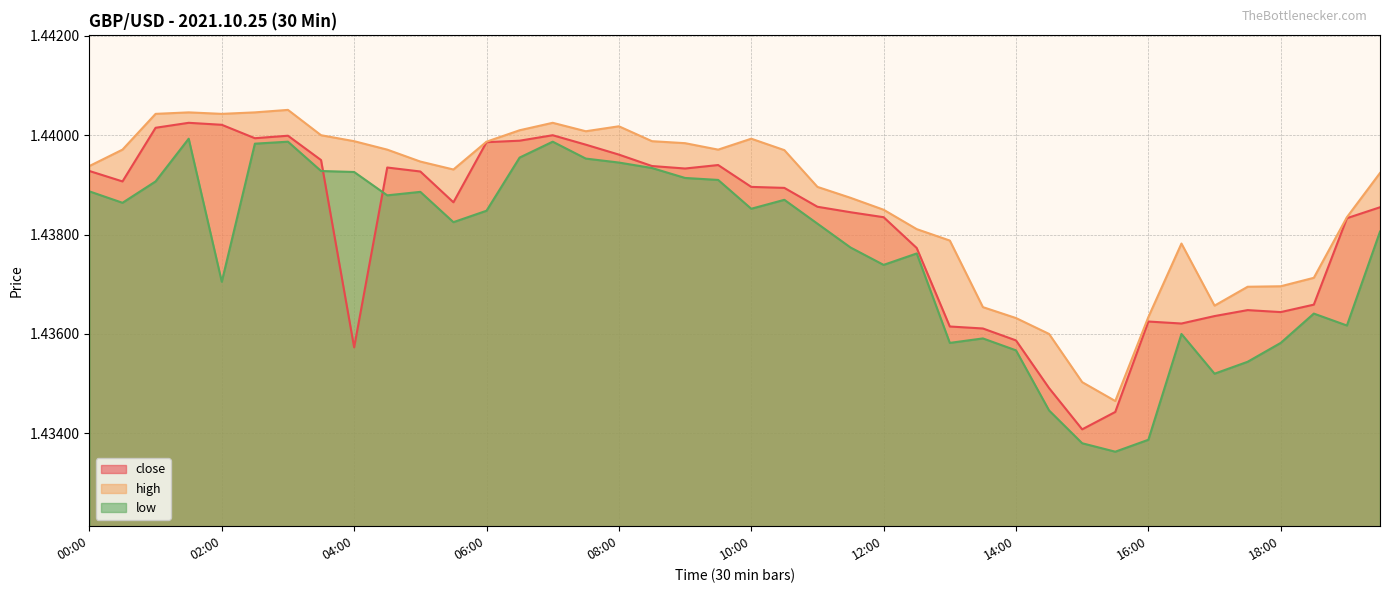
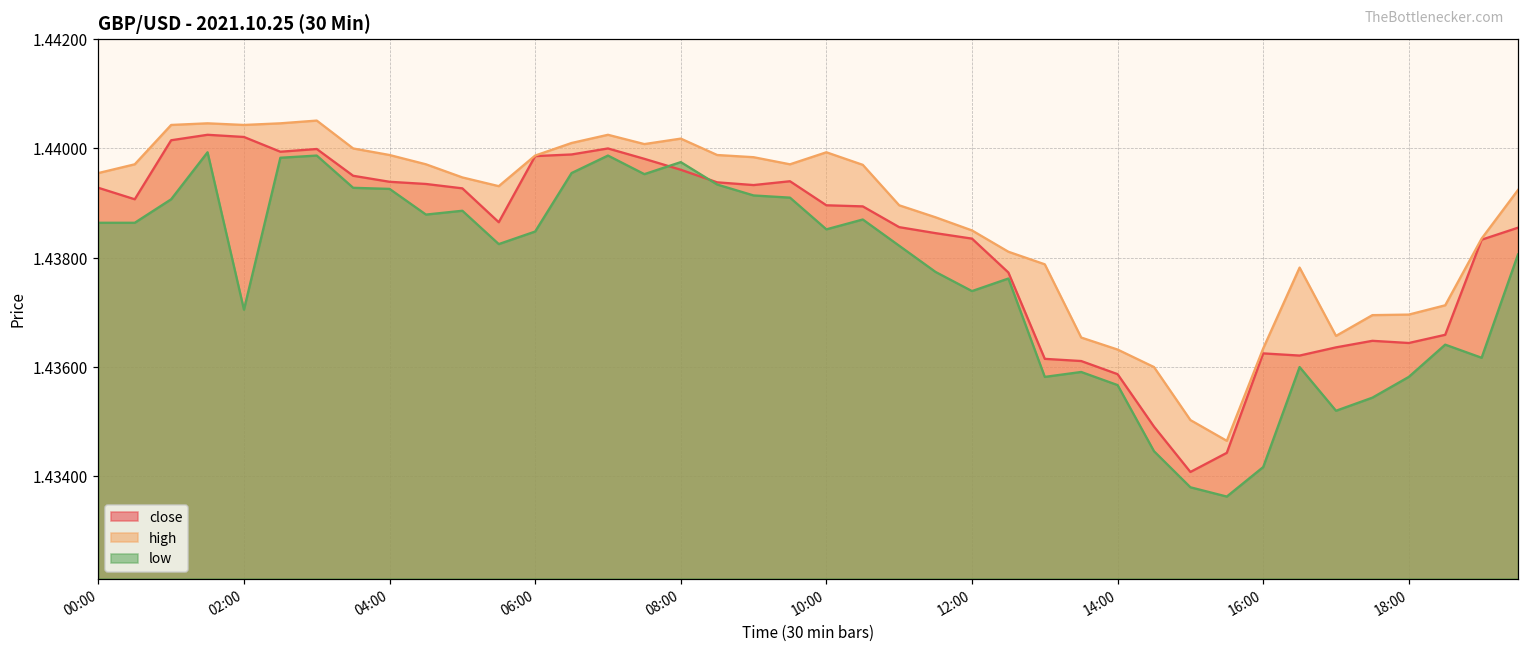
  {
    "close": {
      "00:00": 1.4393,
      "02:00": 1.4402,
-     "04:00": 1.4357,
+     "04:00": 1.4394,
      "08:00": 1.4396,
      "10:00": 1.4390,
      "12:00": 1.4384,
      "14:00": 1.4359,
      "16:00": 1.4363,
      "18:00": 1.4364
    },
    "high": {
-     "00:00": 1.4394,
+     "00:00": 1.4396,
      "02:00": 1.4404,
      "04:00": 1.4399,
      "08:00": 1.4402,
      "10:00": 1.4399,
      "12:00": 1.4385,
      "14:00": 1.4363,
      "16:00": 1.4363,
      "18:00": 1.4370
    },
    "low": {
-     "00:00": 1.4389,
+     "00:00": 1.4386,
      "02:00": 1.4371,
      "04:00": 1.4393,
      "06:00": 1.4385,
-     "08:00": 1.4395,
+     "08:00": 1.4398,
      "10:00": 1.4385,
      "12:00": 1.4374,
      "14:00": 1.4357,
-     "16:00": 1.4339,
+     "16:00": 1.4342,
      "18:00": 1.4358
    }
  }
